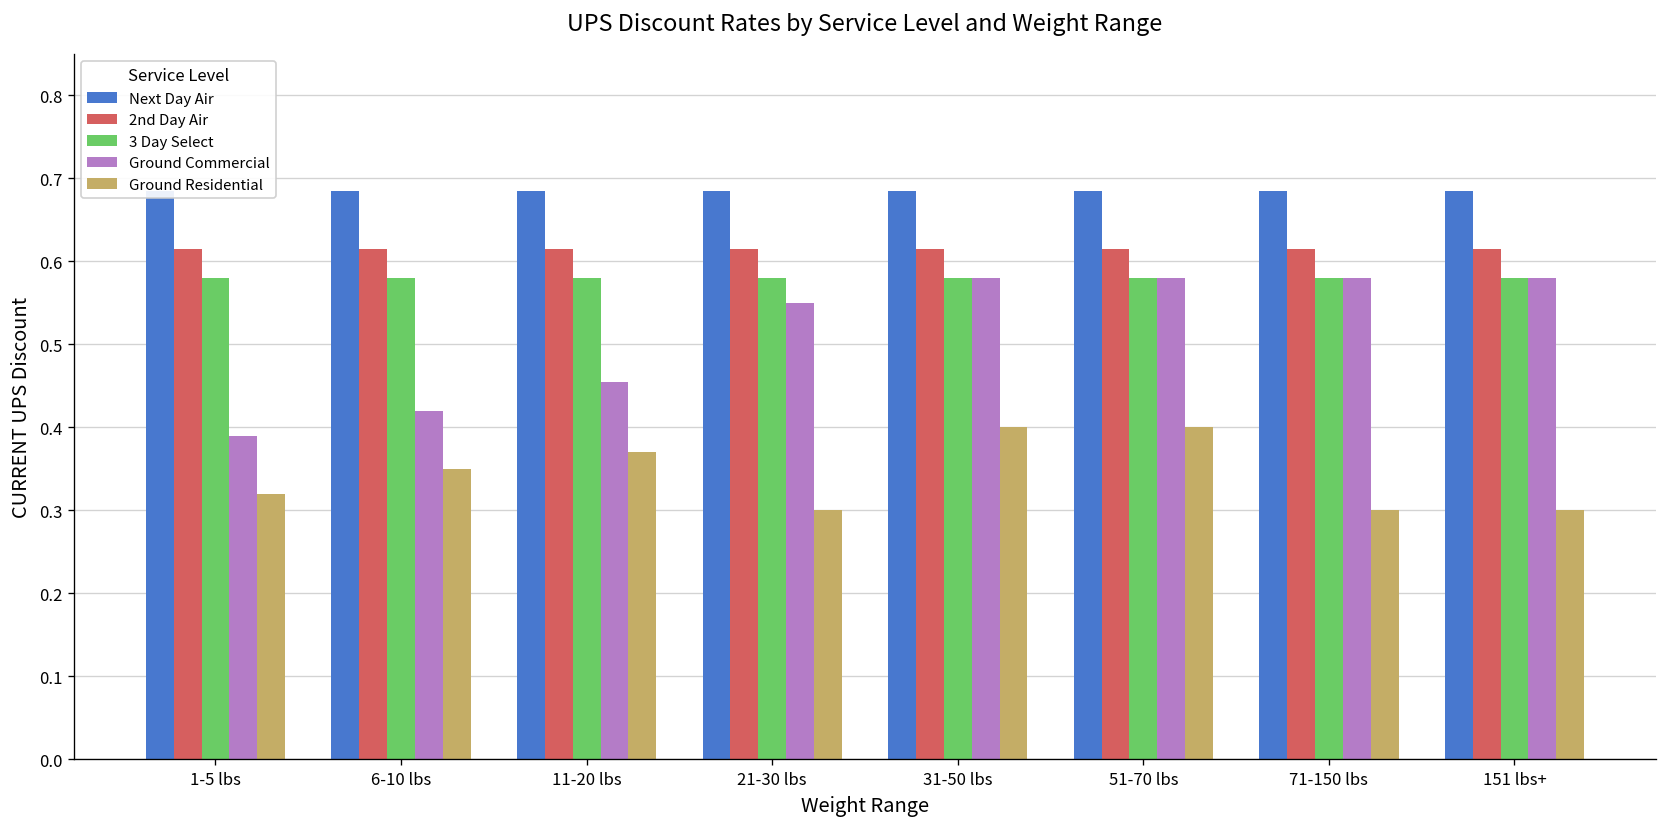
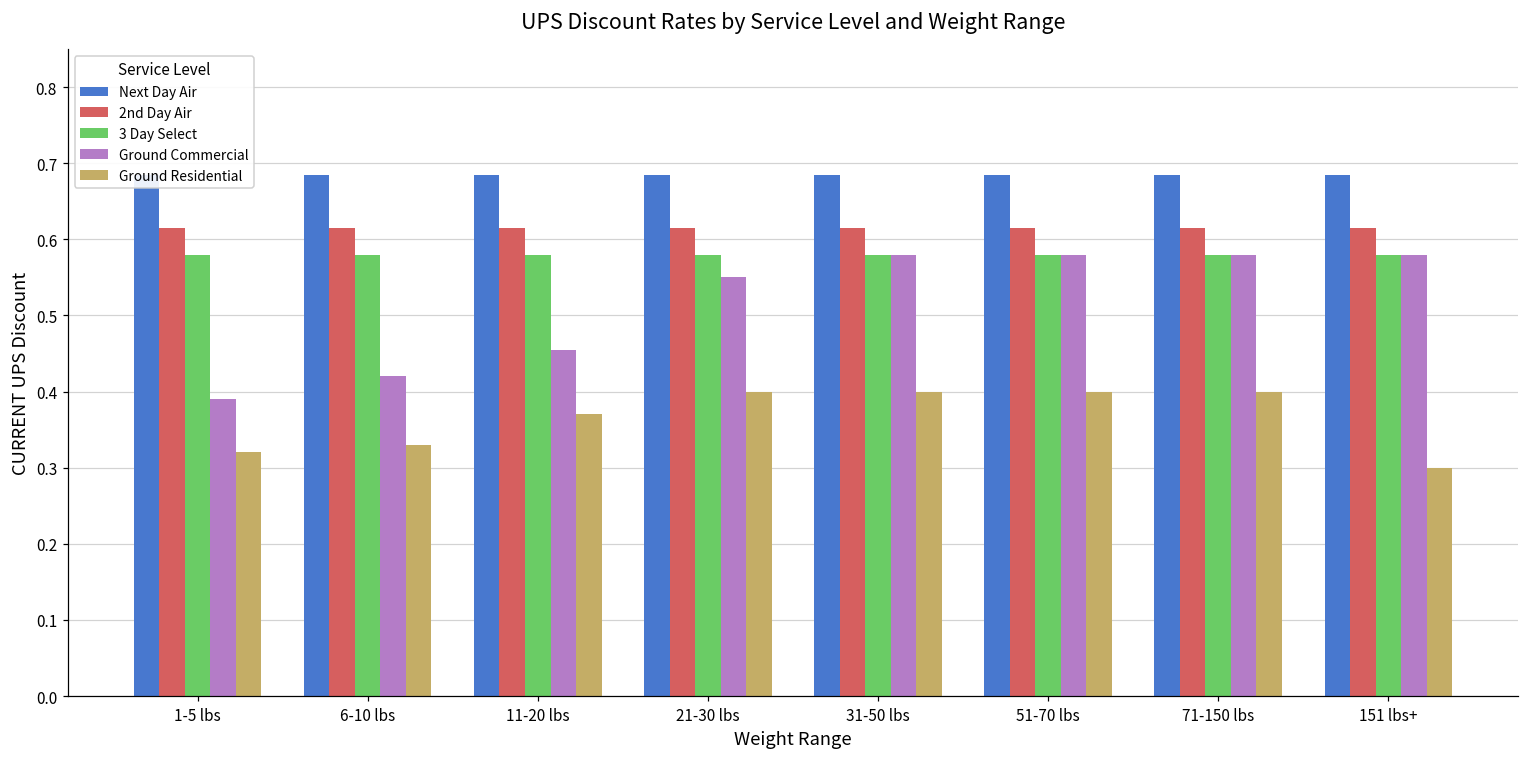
  {
    "Next Day Air": {
      "6-10 lbs": 0.69,
      "11-20 lbs": 0.69,
      "21-30 lbs": 0.69,
      "31-50 lbs": 0.69,
      "51-70 lbs": 0.69,
      "71-150 lbs": 0.69,
      "151 lbs+": 0.69
    },
    "2nd Day Air": {
      "1-5 lbs": 0.62,
      "6-10 lbs": 0.62,
      "11-20 lbs": 0.62,
      "21-30 lbs": 0.62,
      "31-50 lbs": 0.62,
      "51-70 lbs": 0.62,
      "71-150 lbs": 0.62,
      "151 lbs+": 0.62
    },
    "3 Day Select": {
      "1-5 lbs": 0.58,
      "6-10 lbs": 0.58,
      "11-20 lbs": 0.58,
      "21-30 lbs": 0.58,
      "31-50 lbs": 0.58,
      "51-70 lbs": 0.58,
      "71-150 lbs": 0.58,
      "151 lbs+": 0.58
    },
    "Ground Commercial": {
      "1-5 lbs": 0.39,
      "6-10 lbs": 0.42,
      "11-20 lbs": 0.46,
      "21-30 lbs": 0.55,
      "31-50 lbs": 0.58,
      "51-70 lbs": 0.58,
      "71-150 lbs": 0.58,
      "151 lbs+": 0.58
    },
    "Ground Residential": {
      "1-5 lbs": 0.32,
-     "6-10 lbs": 0.35,
+     "6-10 lbs": 0.33,
      "11-20 lbs": 0.37,
-     "21-30 lbs": 0.3,
+     "21-30 lbs": 0.4,
      "31-50 lbs": 0.40,
      "51-70 lbs": 0.40,
-     "71-150 lbs": 0.3,
+     "71-150 lbs": 0.4,
      "151 lbs+": 0.30
    }
  }
